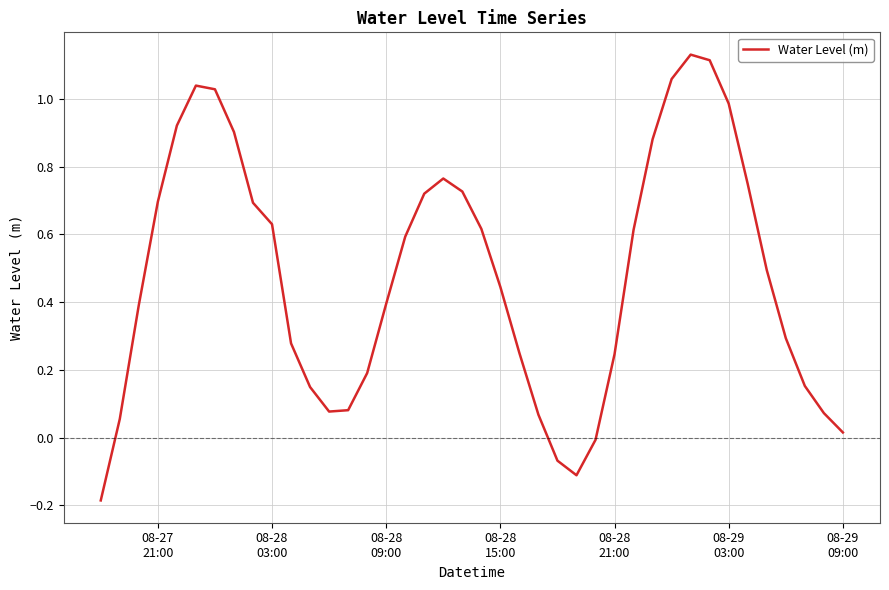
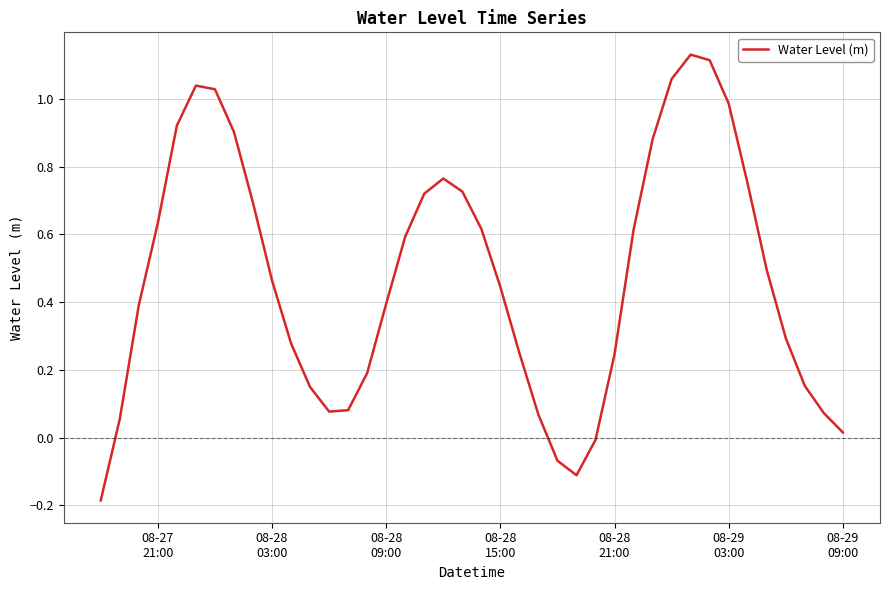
  {
-   "08-27 21:00": 0.70,
-   "08-28 03:00": 0.63,
+   "08-27 21:00": 0.63,
+   "08-28 03:00": 0.46,
    "08-28 09:00": 0.40,
    "08-28 15:00": 0.44,
    "08-28 21:00": 0.25,
    "08-29 03:00": 0.99,
    "08-29 09:00": 0.02
  }
